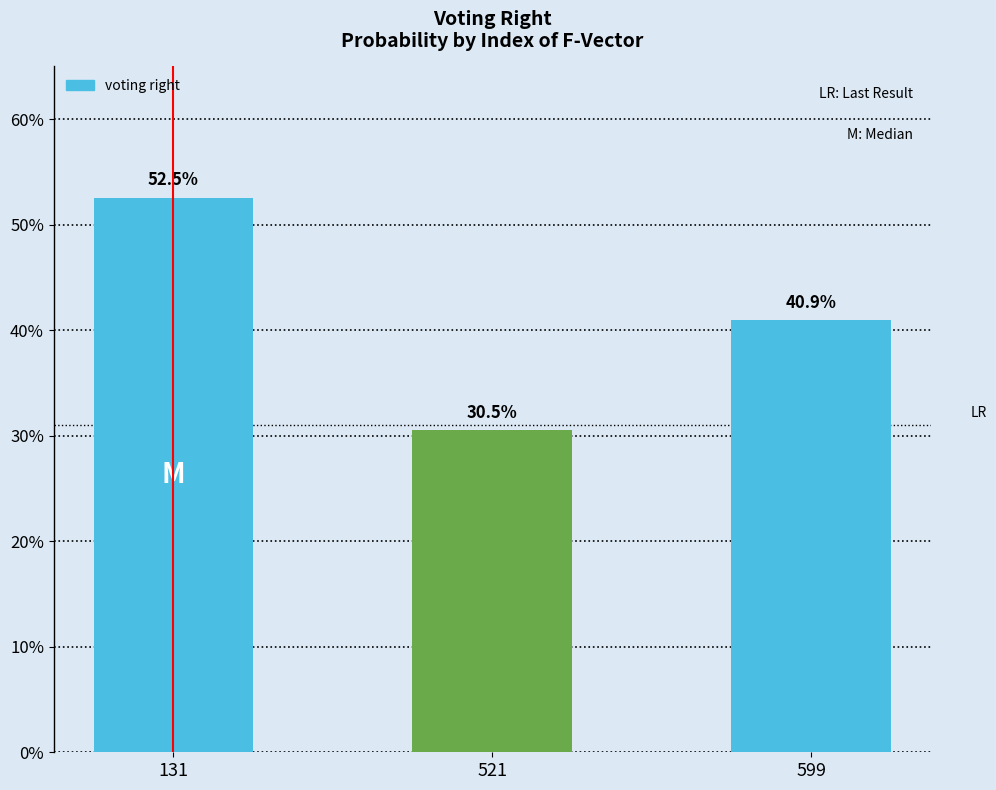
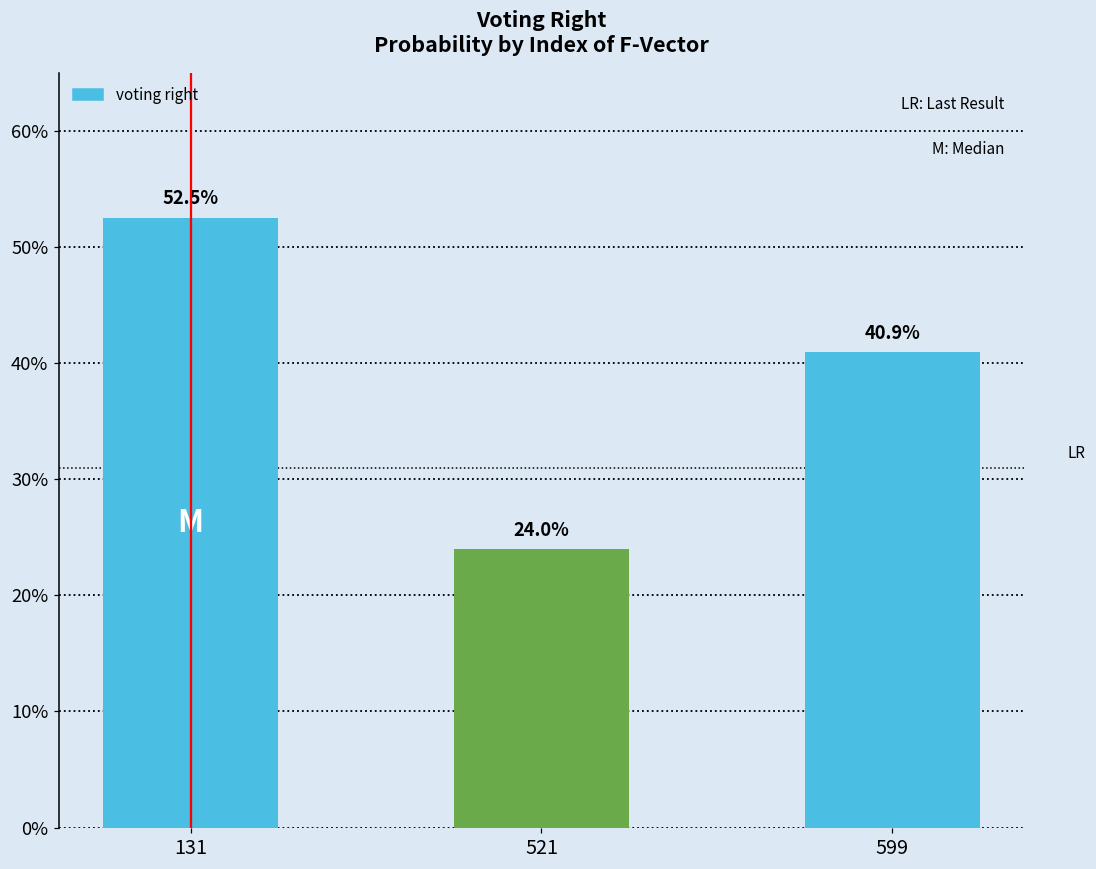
  {
    "131": "52.5%",
-   "521": "30.5%",
+   "521": "24.0%",
    "599": "40.9%"
  }
